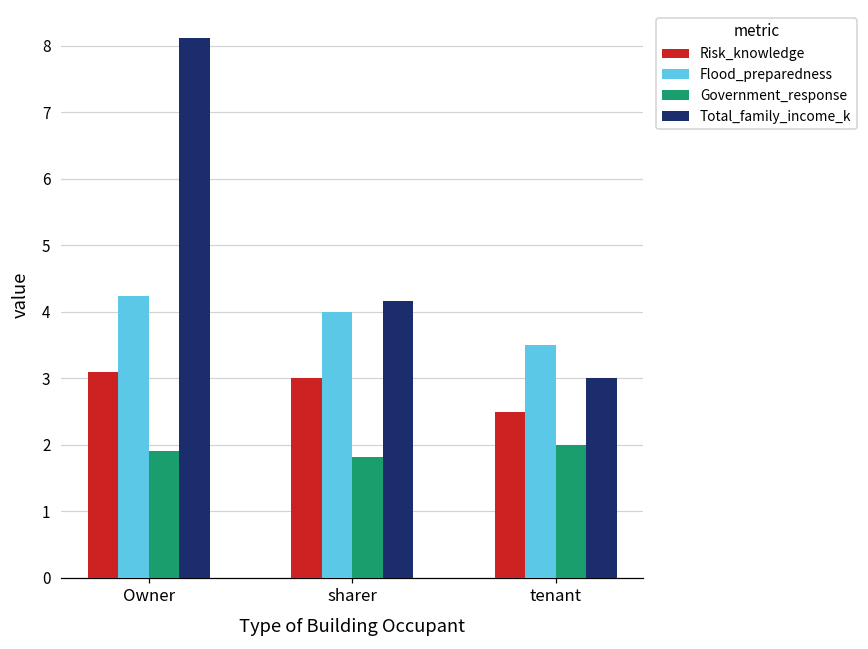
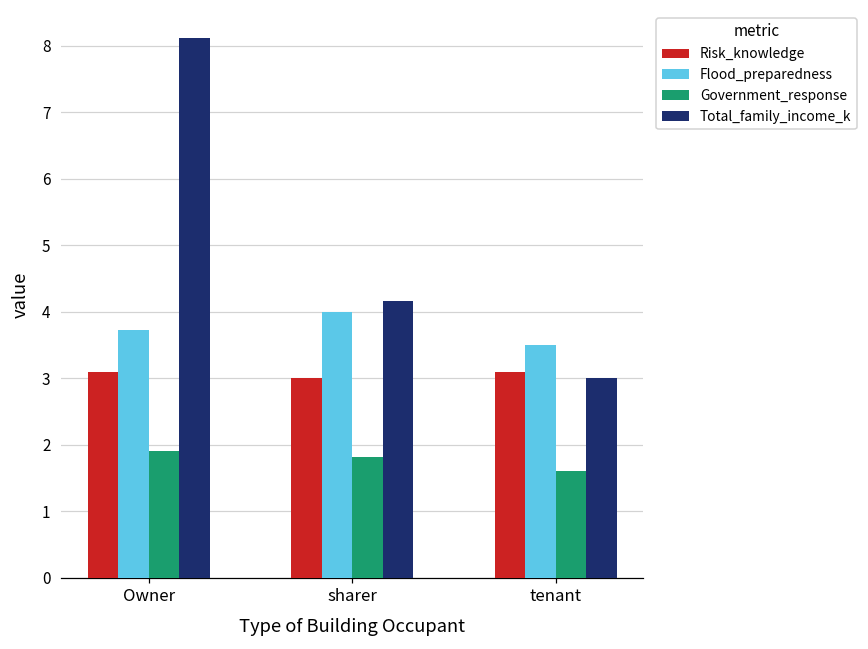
  {
    "Risk_knowledge": {
      "Owner": 3.1,
      "sharer": 3.0,
-     "tenant": 2.5
+     "tenant": 3.1
    },
    "Flood_preparedness": {
-     "Owner": 4.2,
+     "Owner": 3.7,
      "sharer": 4.0,
      "tenant": 3.5
    },
    "Government_response": {
      "Owner": 1.9,
      "sharer": 1.8,
-     "tenant": 2.0
+     "tenant": 1.6
    },
    "Total_family_income_k": {
      "Owner": 8.1,
      "sharer": 4.2,
      "tenant": 3.0
    }
  }
